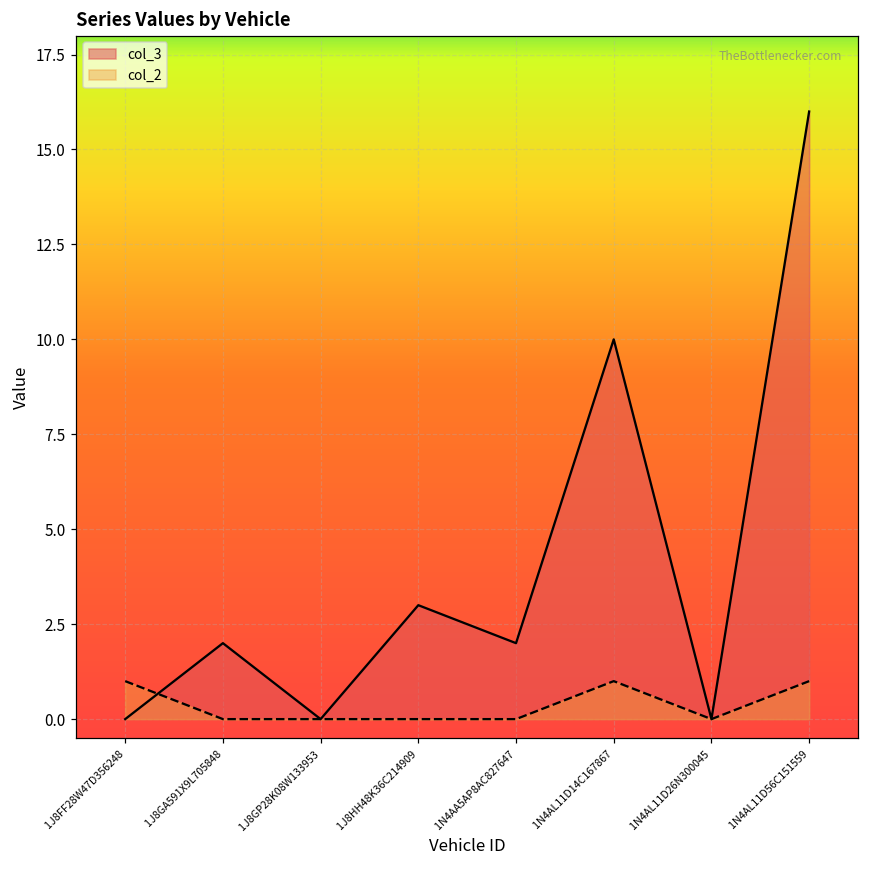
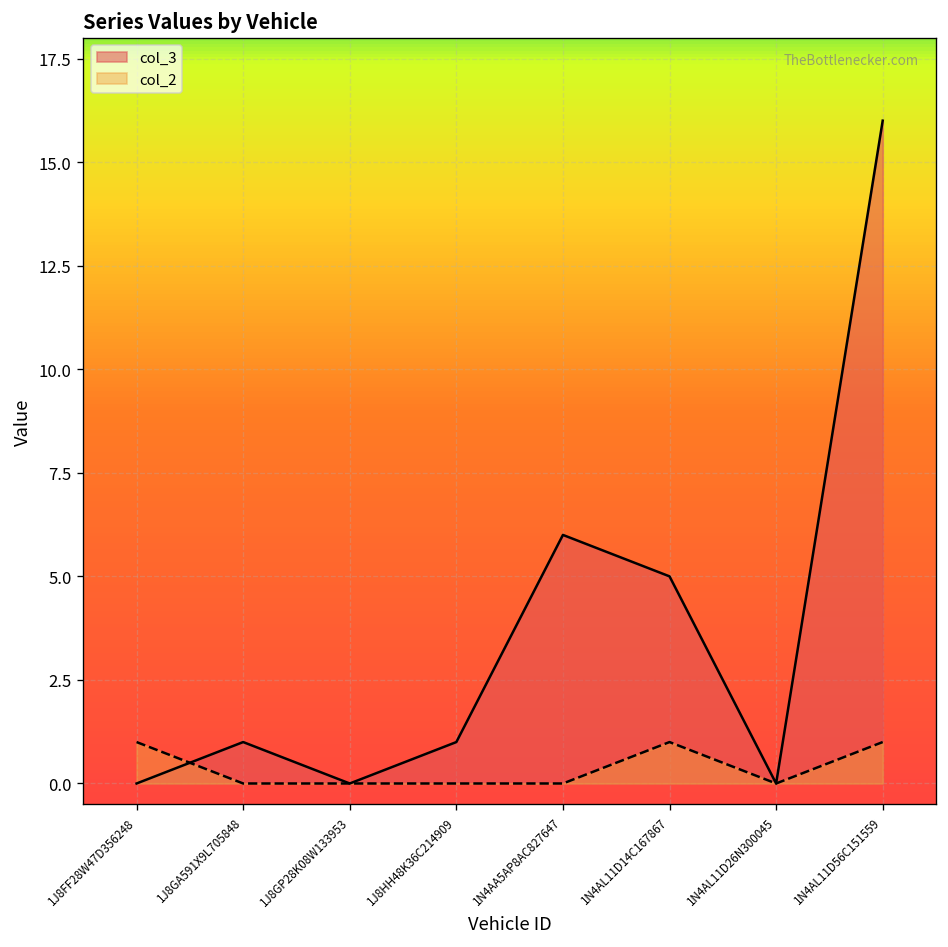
  {
    "col_3": {
      "1J8FF28W47D356248": 0,
-     "1J8GA591X9L705848": 2,
-     "1J8HH48K36C214909": 3,
-     "1N4AA5AP8AC827647": 2,
-     "1N4AL11D14C167867": 10,
+     "1J8GA591X9L705848": 1,
+     "1J8HH48K36C214909": 1,
+     "1N4AA5AP8AC827647": 6,
+     "1N4AL11D14C167867": 5,
      "1N4AL11D56C151559": 16
    },
    "col_2": {
      "1J8FF28W47D356248": 1,
      "1J8GA591X9L705848": 0,
      "1J8HH48K36C214909": 0,
      "1N4AA5AP8AC827647": 0,
      "1N4AL11D14C167867": 1,
      "1N4AL11D56C151559": 1
    }
  }
